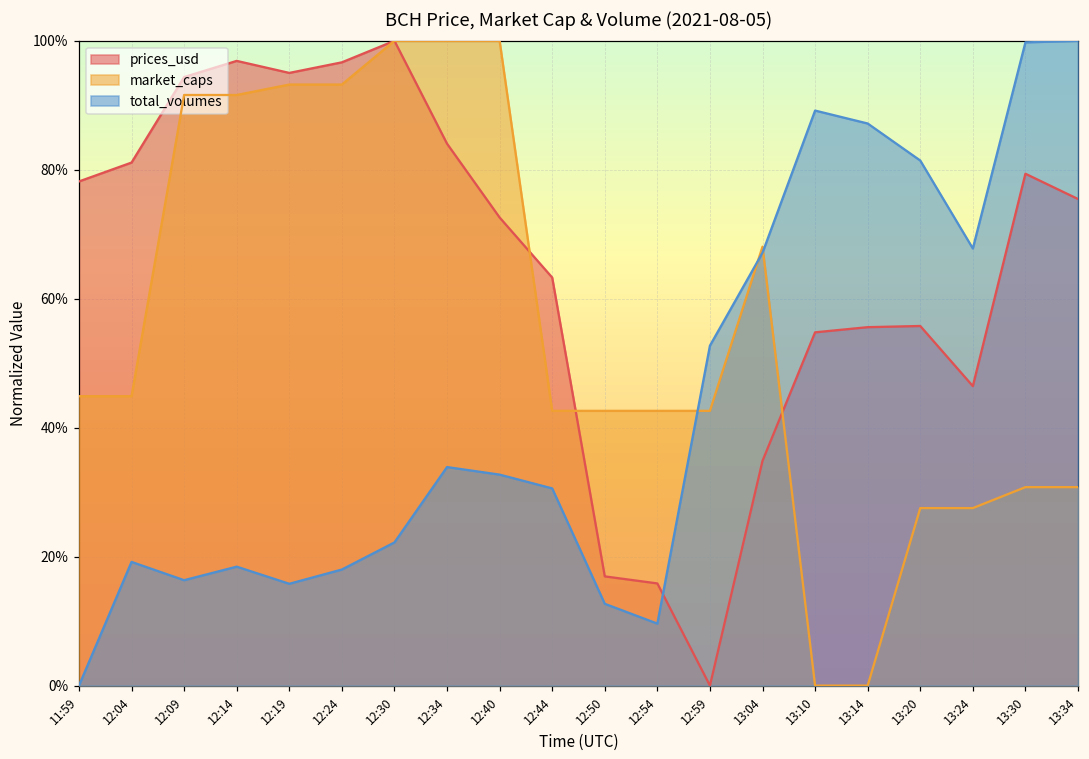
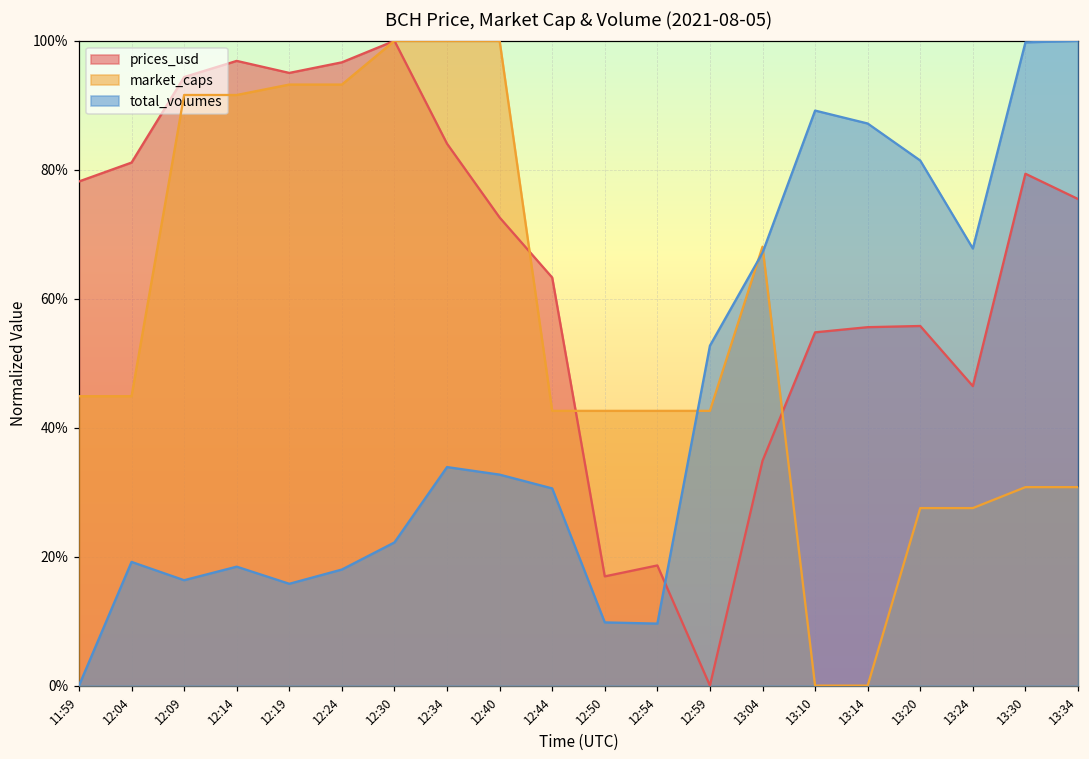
  {
    "prices_usd": {
      "11:59": "78%",
      "12:04": "81%",
      "12:14": "97%",
      "12:19": "95%",
      "12:24": "97%",
      "12:34": "84%",
      "12:40": "73%",
      "12:44": "63%",
      "12:50": "17%",
-     "12:54": "16%",
+     "12:54": "19%",
      "12:59": "0%",
      "13:04": "35%",
      "13:10": "55%",
      "13:14": "56%",
      "13:20": "56%",
      "13:24": "46%",
      "13:30": "79%",
      "13:34": "75%"
    },
    "market_caps": {
      "11:59": "45%",
      "12:04": "45%",
      "12:14": "92%",
      "12:19": "93%",
      "12:24": "93%",
      "12:34": "100%",
      "12:40": "100%",
      "12:44": "43%",
      "12:50": "43%",
      "12:54": "43%",
      "12:59": "43%",
      "13:04": "68%",
      "13:10": "0%",
      "13:14": "0%",
      "13:20": "28%",
      "13:24": "28%",
      "13:30": "31%",
      "13:34": "31%"
    },
    "total_volumes": {
      "11:59": "0%",
      "12:04": "19%",
      "12:09": "16%",
      "12:14": "18%",
      "12:19": "16%",
      "12:24": "18%",
      "12:30": "22%",
      "12:34": "34%",
      "12:40": "33%",
      "12:44": "31%",
-     "12:50": "13%",
+     "12:50": "10%",
      "12:54": "10%",
      "12:59": "53%",
      "13:04": "67%",
      "13:10": "89%",
      "13:14": "87%",
      "13:20": "81%",
      "13:24": "68%",
      "13:30": "100%",
      "13:34": "100%"
    }
  }
